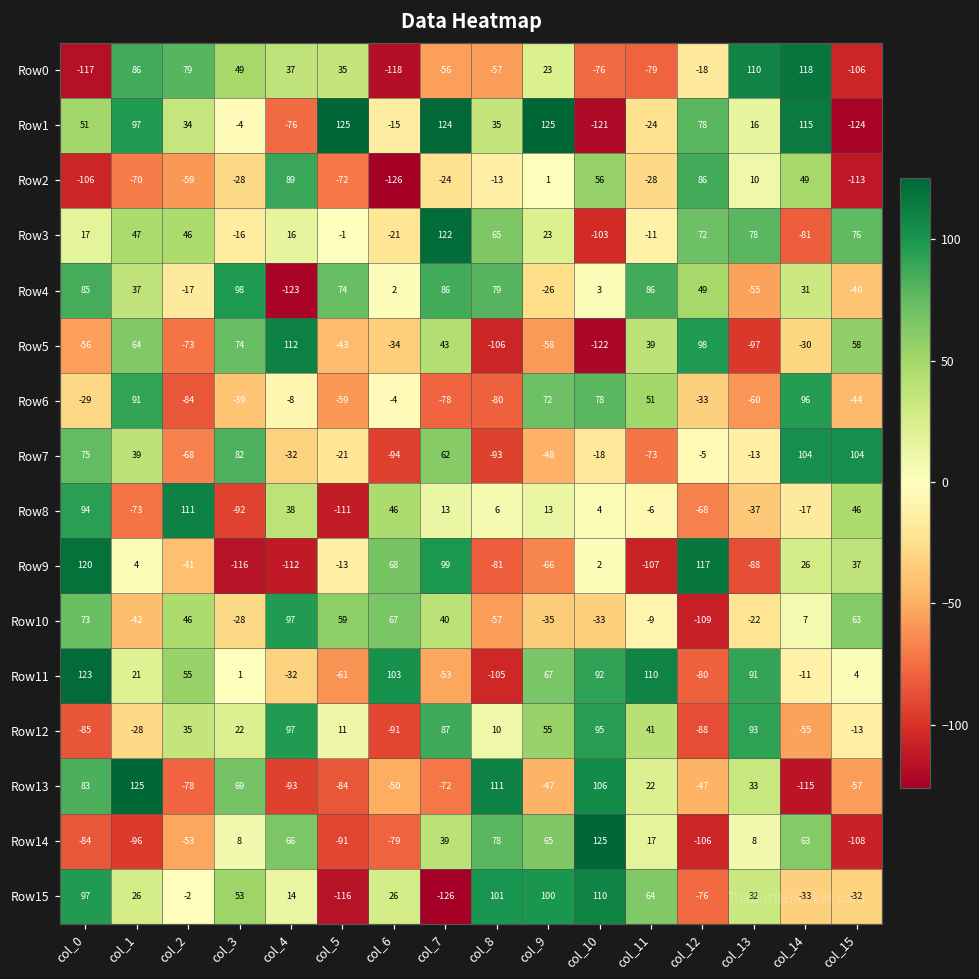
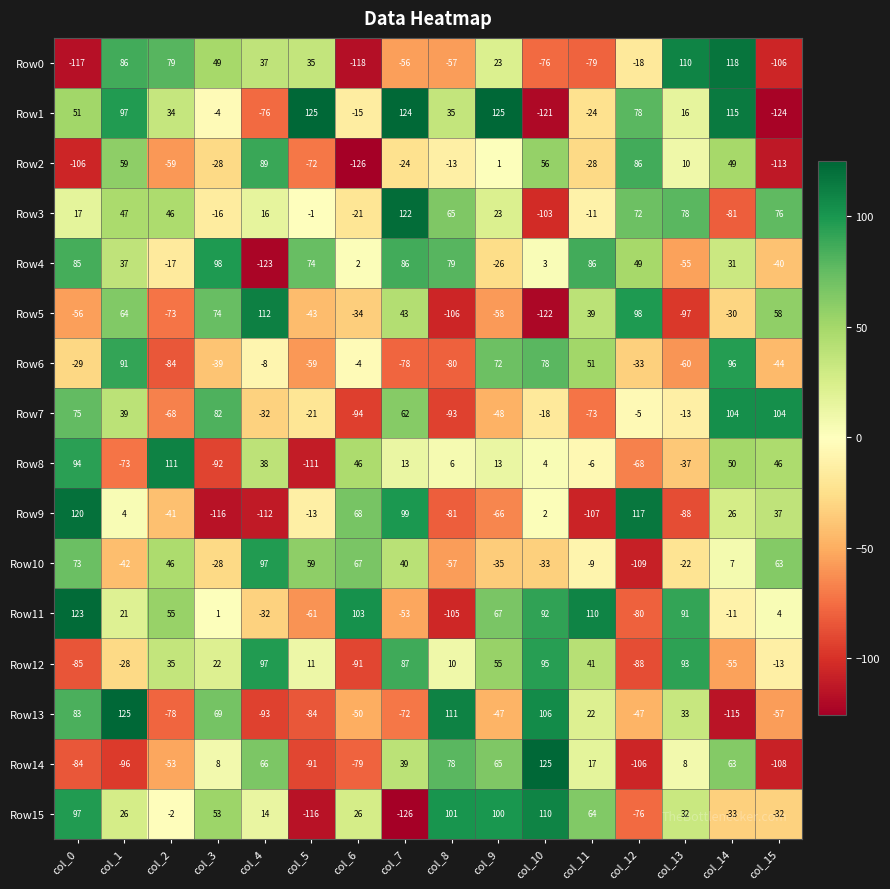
  {
    "Row2": {
      "col_0": -106,
-     "col_1": -70,
+     "col_1": 59,
      "col_2": -59,
      "col_3": -28,
      "col_4": 89,
      "col_5": -72,
      "col_6": -126,
      "col_7": -24,
      "col_8": -13,
      "col_9": 1,
      "col_10": 56,
      "col_11": -28,
      "col_12": 86,
      "col_13": 10,
      "col_14": 49,
      "col_15": -113
    },
    "Row8": {
      "col_0": 94,
      "col_1": -73,
      "col_2": 111,
      "col_3": -92,
      "col_4": 38,
      "col_5": -111,
      "col_6": 46,
      "col_7": 13,
      "col_8": 6,
      "col_9": 13,
      "col_10": 4,
      "col_11": -6,
      "col_12": -68,
      "col_13": -37,
-     "col_14": -17,
+     "col_14": 50,
      "col_15": 46
    }
  }
